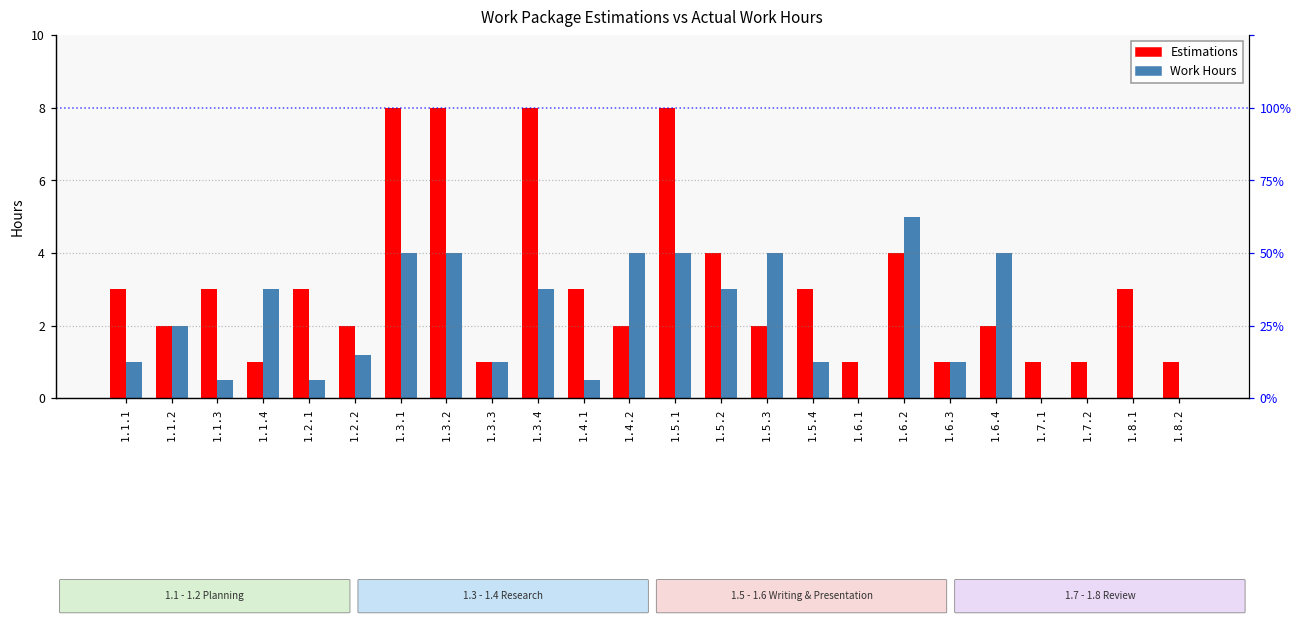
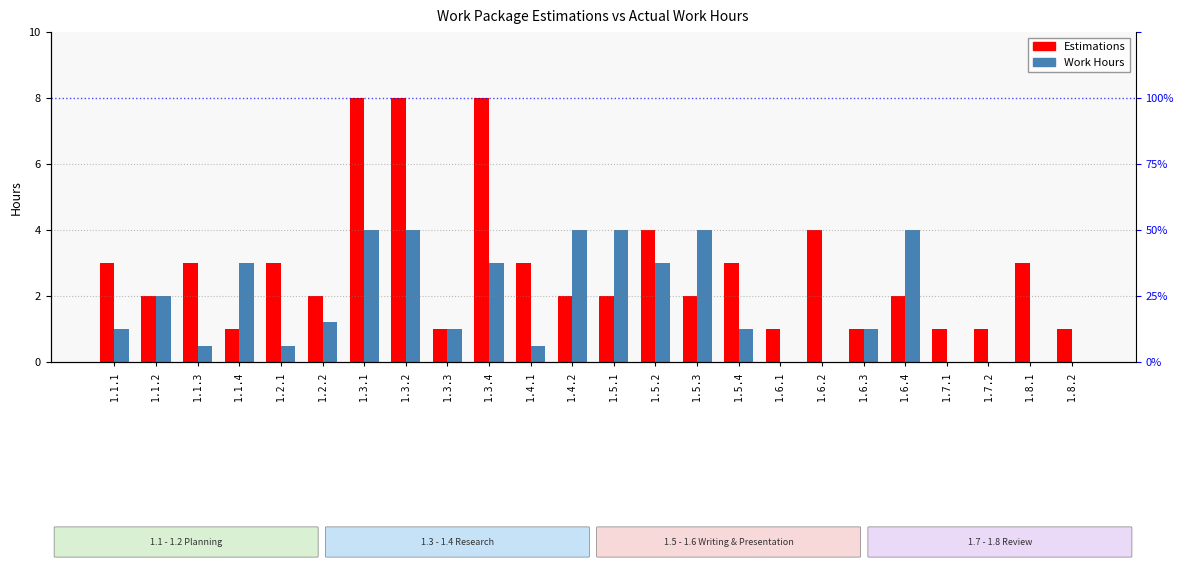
  {
    "Estimations": {
      "1.1.1": 3,
      "1.1.2": 2,
      "1.1.3": 3,
      "1.1.4": 1,
      "1.2.1": 3,
      "1.2.2": 2,
      "1.3.1": 8,
      "1.3.2": 8,
      "1.3.3": 1,
      "1.3.4": 8,
      "1.4.1": 3,
      "1.4.2": 2,
-     "1.5.1": 8,
+     "1.5.1": 2,
      "1.5.2": 4,
      "1.5.3": 2,
      "1.5.4": 3,
      "1.6.1": 1,
      "1.6.2": 4,
      "1.6.3": 1,
      "1.6.4": 2,
      "1.7.1": 1,
      "1.7.2": 1,
      "1.8.1": 3,
      "1.8.2": 1
    },
    "Work Hours": {
      "1.1.1": 1,
      "1.1.2": 2,
      "1.1.3": 0.5,
      "1.1.4": 3,
      "1.2.1": 0.5,
      "1.2.2": 1.2,
      "1.3.1": 4,
      "1.3.2": 4,
      "1.3.3": 1,
      "1.3.4": 3,
      "1.4.1": 0.5,
      "1.4.2": 4,
      "1.5.1": 4,
      "1.5.2": 3,
      "1.5.3": 4,
      "1.5.4": 1,
      "1.6.1": 0,
-     "1.6.2": 5,
+     "1.6.2": 0,
      "1.6.3": 1,
      "1.6.4": 4,
      "1.7.1": 0,
      "1.7.2": 0,
      "1.8.1": 0,
      "1.8.2": 0
    }
  }
